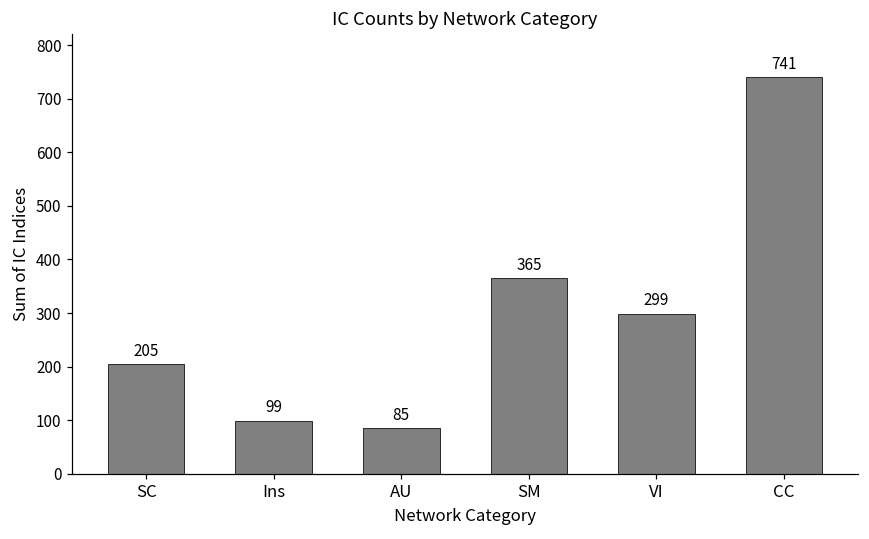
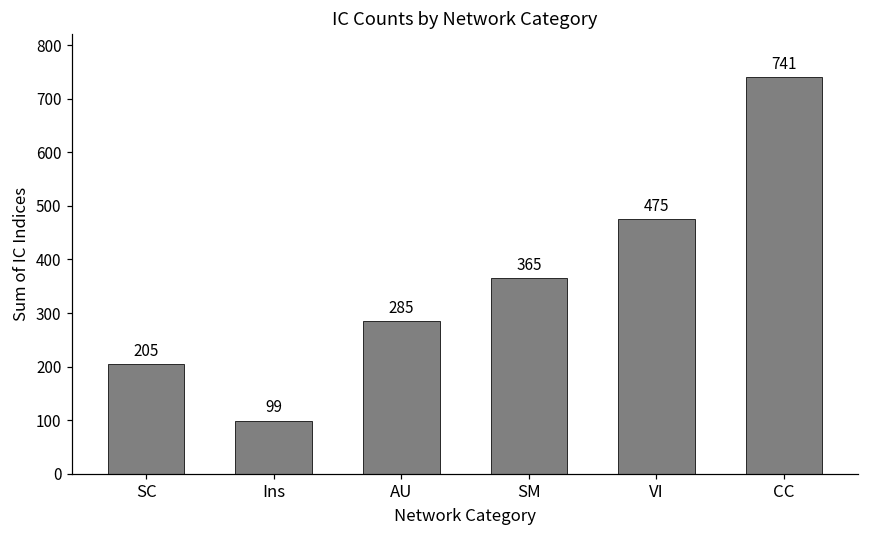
  {
    "SC": 205,
    "Ins": 99,
-   "AU": 85,
+   "AU": 285,
    "SM": 365,
-   "VI": 299,
+   "VI": 475,
    "CC": 741
  }
